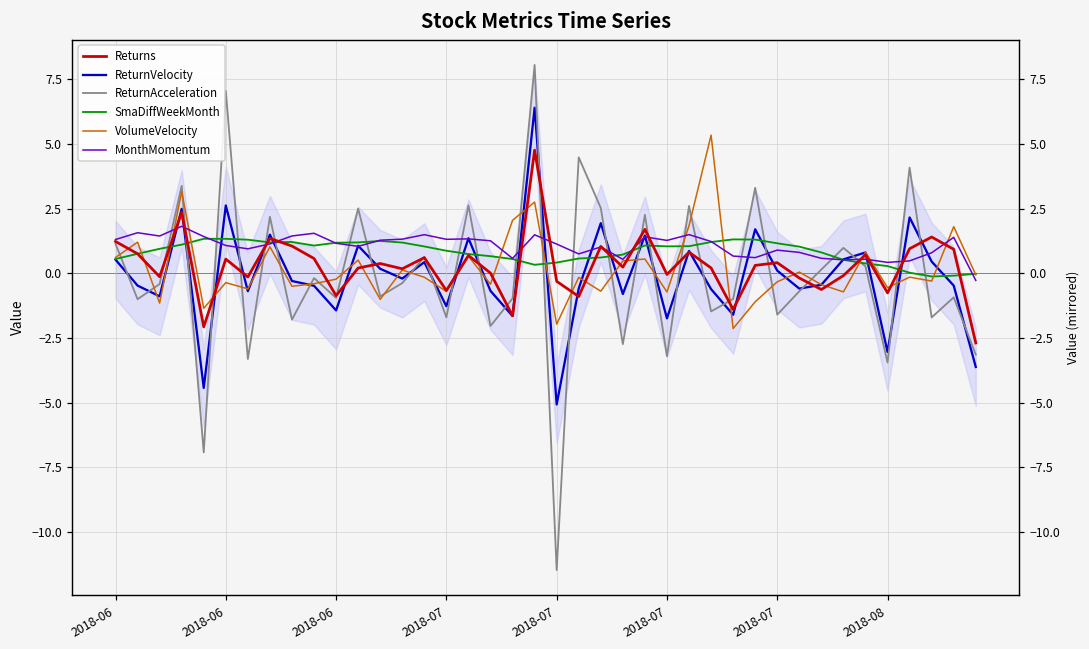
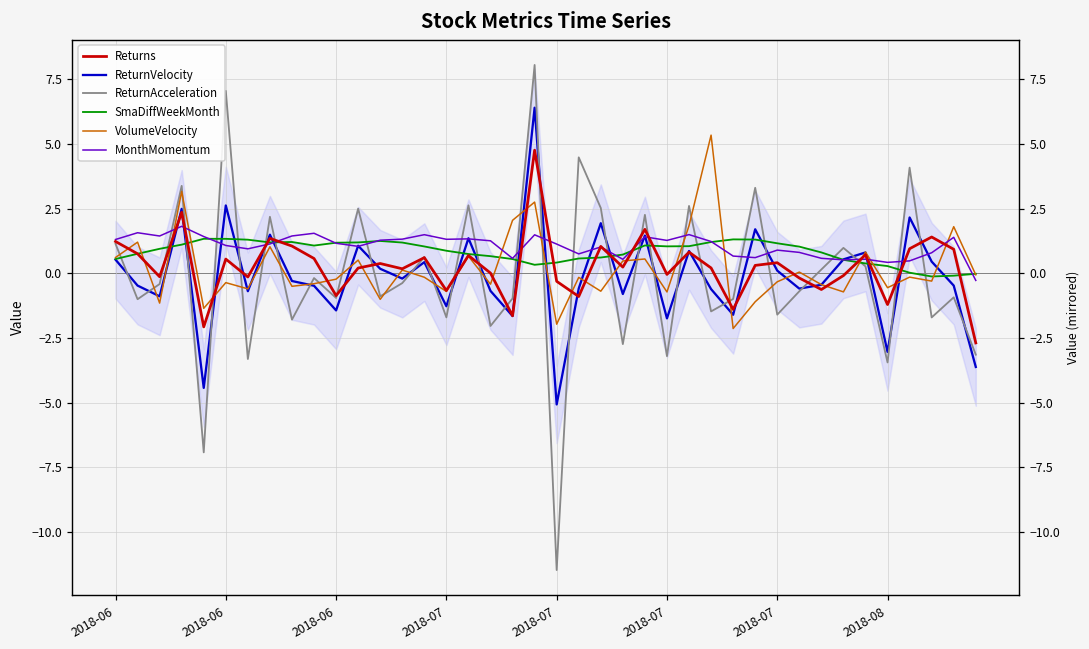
  {
    "Returns": {
-     "2018-08": -0.8
+     "2018-08": -1.2
    },
    "ReturnVelocity": {
      "2018-08": -3.0
    },
    "ReturnAcceleration": {
      "2018-08": -3.4
    },
    "SmaDiffWeekMonth": {
      "2018-08": 0.3
    },
    "VolumeVelocity": {
      "2018-08": -0.6
    },
    "MonthMomentum": {
      "2018-08": 0.4
    }
  }
